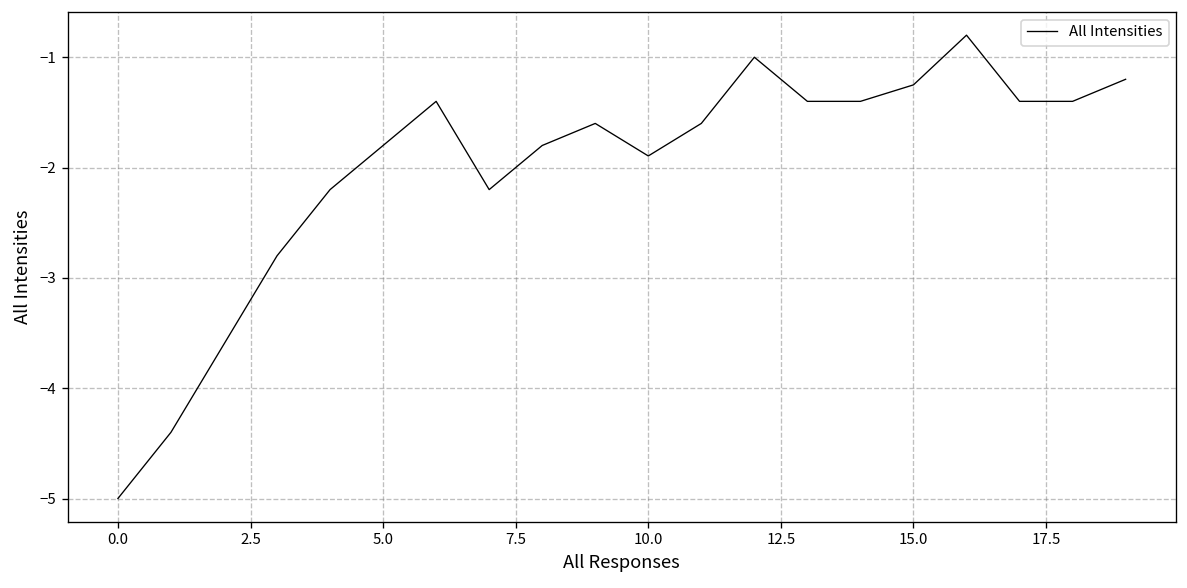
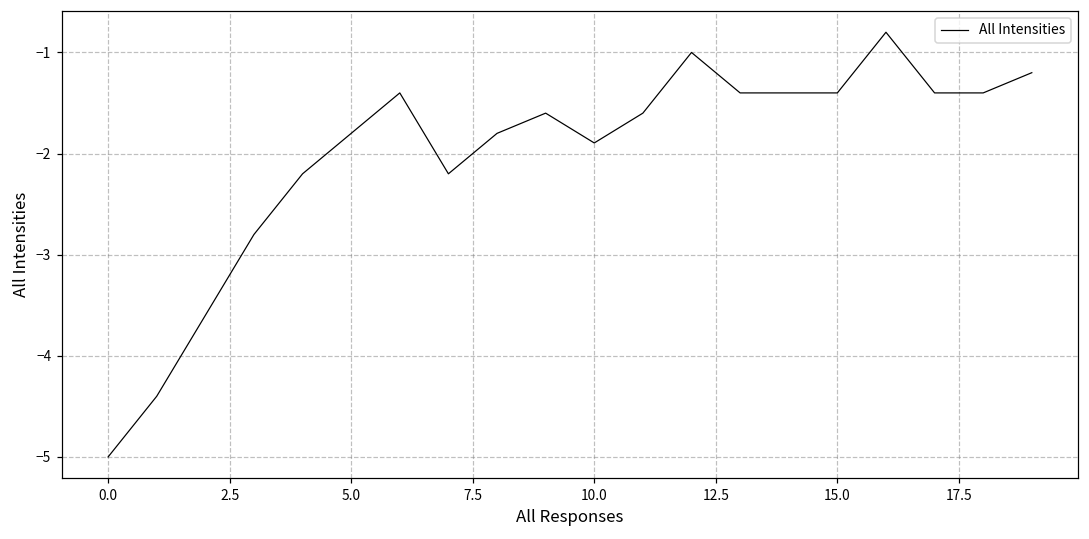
  {
    "0.0": -5.0,
    "5.0": -1.8,
    "10.0": -1.9,
-   "15.0": -1.3
+   "15.0": -1.4
  }
